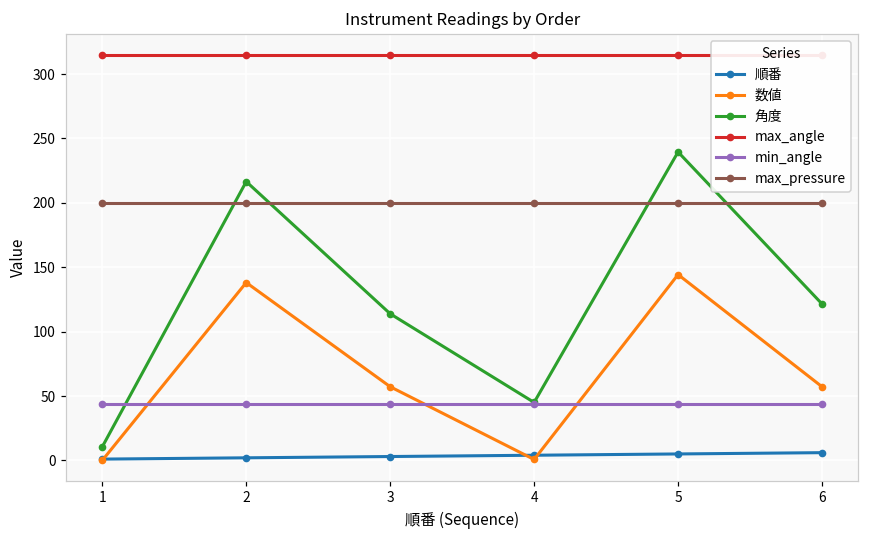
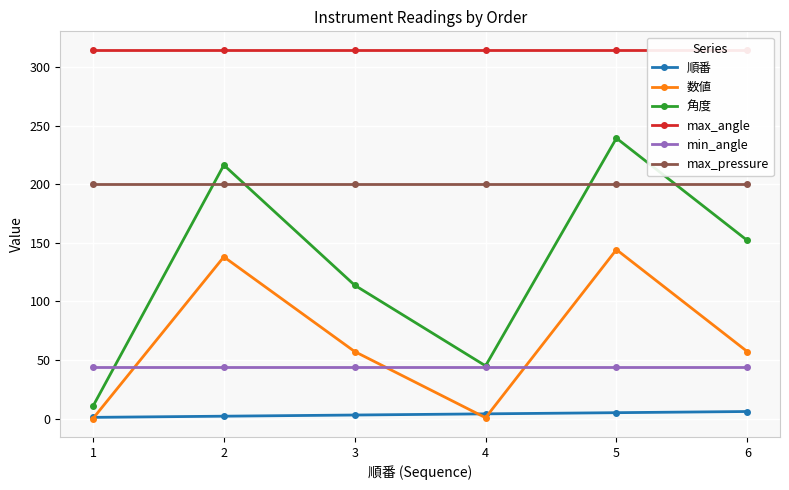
  {
    "順番": {
      "2": 2,
      "3": 3,
      "4": 4,
      "5": 5,
      "6": 6
    },
    "数値": {
      "2": 138,
      "3": 57,
      "4": 1,
      "5": 144,
      "6": 57
    },
    "角度": {
      "1": 11,
      "2": 216,
      "3": 114,
      "5": 240,
-     "6": 121
+     "6": 152
    },
    "max_angle": {
      "1": 315,
      "2": 315,
      "3": 315,
      "4": 315,
      "5": 315
    },
    "min_angle": {
      "1": 44,
      "2": 44,
      "3": 44,
      "5": 44,
      "6": 44
    },
    "max_pressure": {
      "1": 200,
      "2": 200,
      "3": 200,
      "4": 200,
      "5": 200,
      "6": 200
    }
  }
